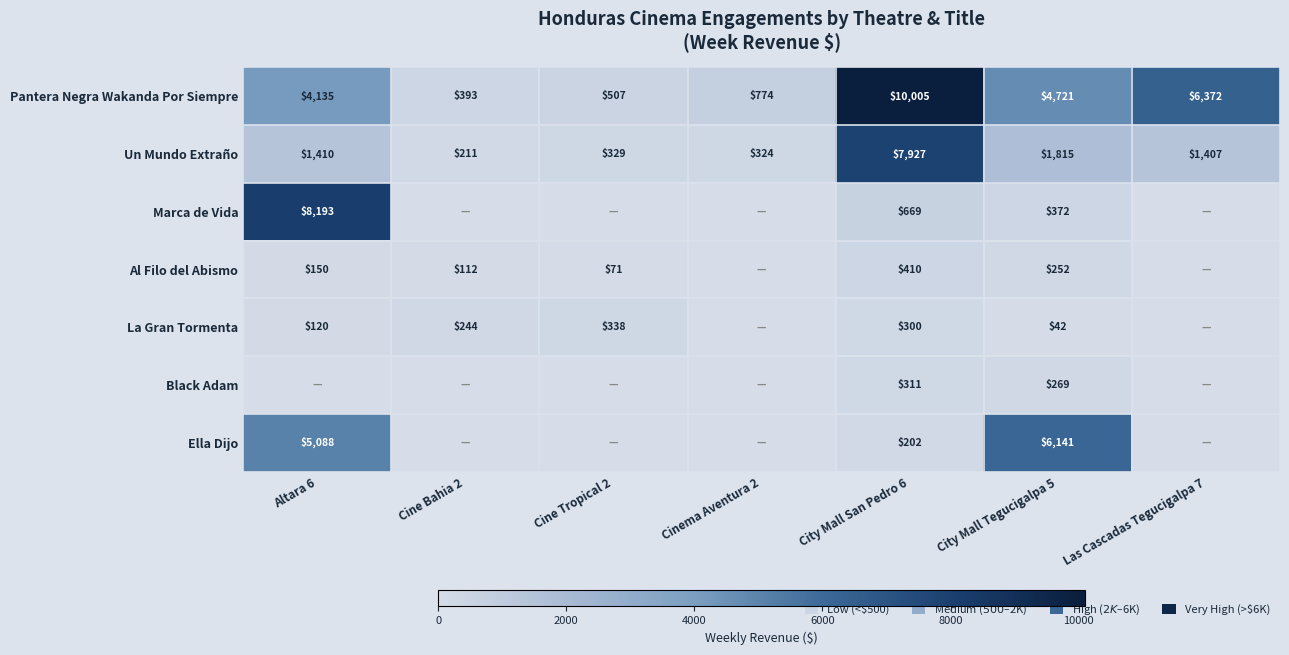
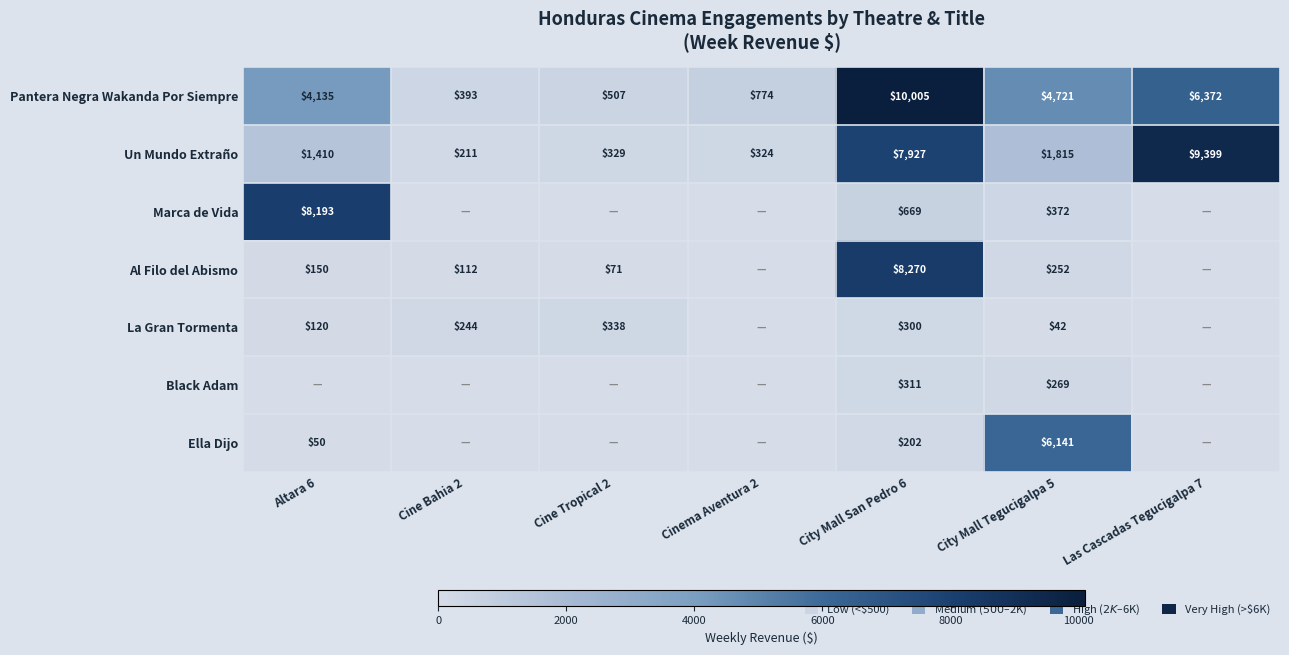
  {
    "Pantera Negra Wakanda Por Siempre": {
      "Altara 6": "$4,135",
      "Cine Bahia 2": "$393",
      "Cine Tropical 2": "$507",
      "Cinema Aventura 2": "$774",
      "City Mall San Pedro 6": "$10,005",
      "City Mall Tegucigalpa 5": "$4,721",
      "Las Cascadas Tegucigalpa 7": "$6,372"
    },
    "Un Mundo Extraño": {
      "Altara 6": "$1,410",
      "Cine Bahia 2": "$211",
      "Cine Tropical 2": "$329",
      "Cinema Aventura 2": "$324",
      "City Mall San Pedro 6": "$7,927",
      "City Mall Tegucigalpa 5": "$1,815",
-     "Las Cascadas Tegucigalpa 7": "$1,407"
+     "Las Cascadas Tegucigalpa 7": "$9,399"
    },
    "Marca de Vida": {
      "Altara 6": "$8,193",
      "City Mall San Pedro 6": "$669",
      "City Mall Tegucigalpa 5": "$372"
    },
    "Al Filo del Abismo": {
      "Altara 6": "$150",
      "Cine Bahia 2": "$112",
      "Cine Tropical 2": "$71",
-     "City Mall San Pedro 6": "$410",
+     "City Mall San Pedro 6": "$8,270",
      "City Mall Tegucigalpa 5": "$252"
    },
    "La Gran Tormenta": {
      "Altara 6": "$120",
      "Cine Bahia 2": "$244",
      "Cine Tropical 2": "$338",
      "City Mall San Pedro 6": "$300",
      "City Mall Tegucigalpa 5": "$42"
    },
    "Black Adam": {
      "City Mall San Pedro 6": "$311",
      "City Mall Tegucigalpa 5": "$269"
    },
    "Ella Dijo": {
-     "Altara 6": "$5,088",
+     "Altara 6": "$50",
      "City Mall San Pedro 6": "$202",
      "City Mall Tegucigalpa 5": "$6,141"
    }
  }
